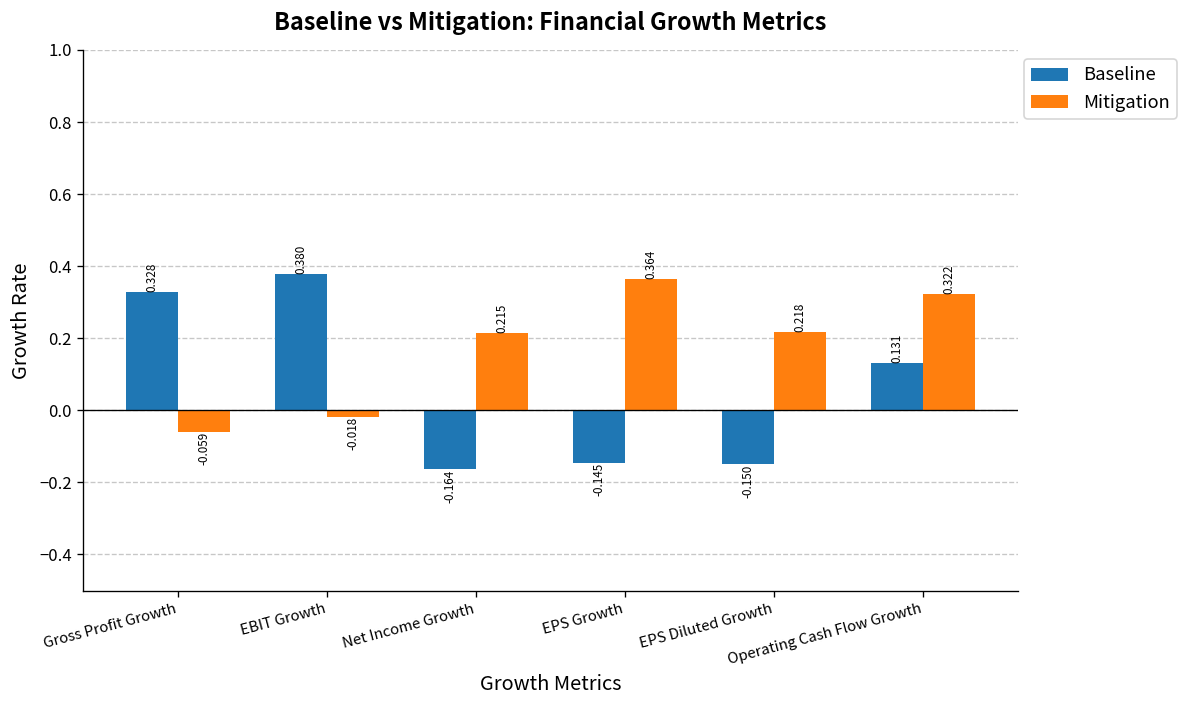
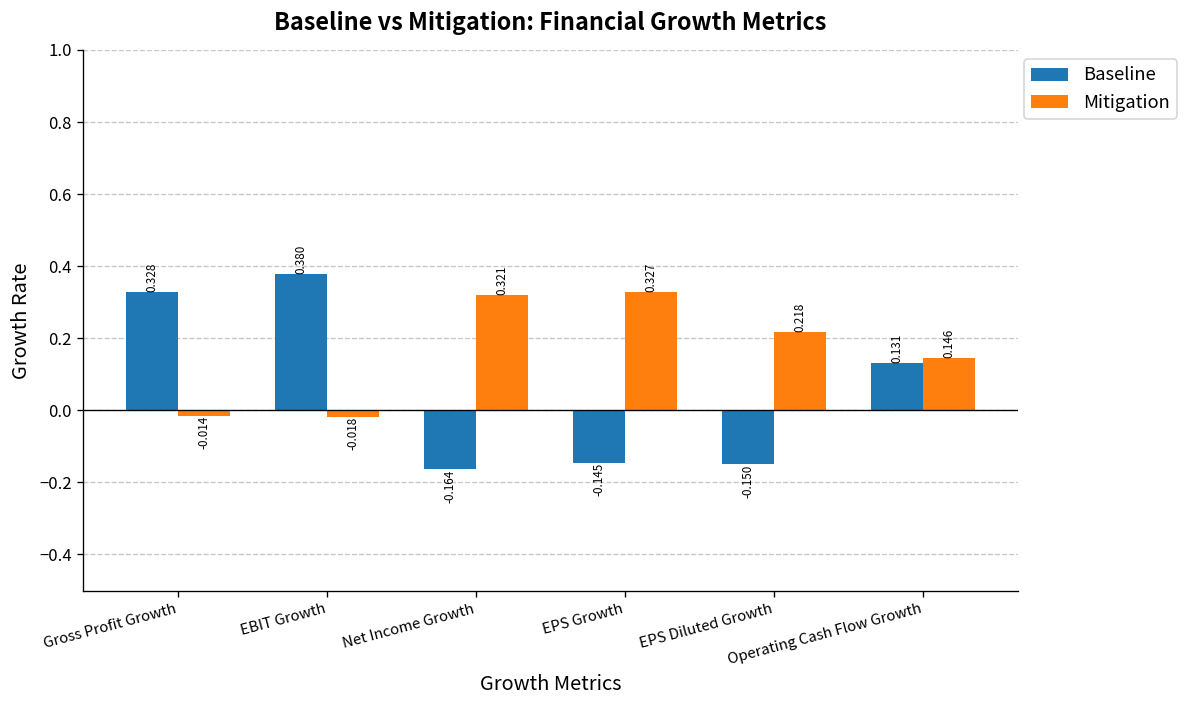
  {
    "Baseline": {
      "Gross Profit Growth": 0.328,
      "EBIT Growth": 0.380,
      "Net Income Growth": -0.164,
      "EPS Growth": -0.145,
      "EPS Diluted Growth": -0.150,
      "Operating Cash Flow Growth": 0.131
    },
    "Mitigation": {
-     "Gross Profit Growth": -0.059,
+     "Gross Profit Growth": -0.014,
      "EBIT Growth": -0.018,
-     "Net Income Growth": 0.215,
-     "EPS Growth": 0.364,
+     "Net Income Growth": 0.321,
+     "EPS Growth": 0.327,
      "EPS Diluted Growth": 0.218,
-     "Operating Cash Flow Growth": 0.322
+     "Operating Cash Flow Growth": 0.146
    }
  }
